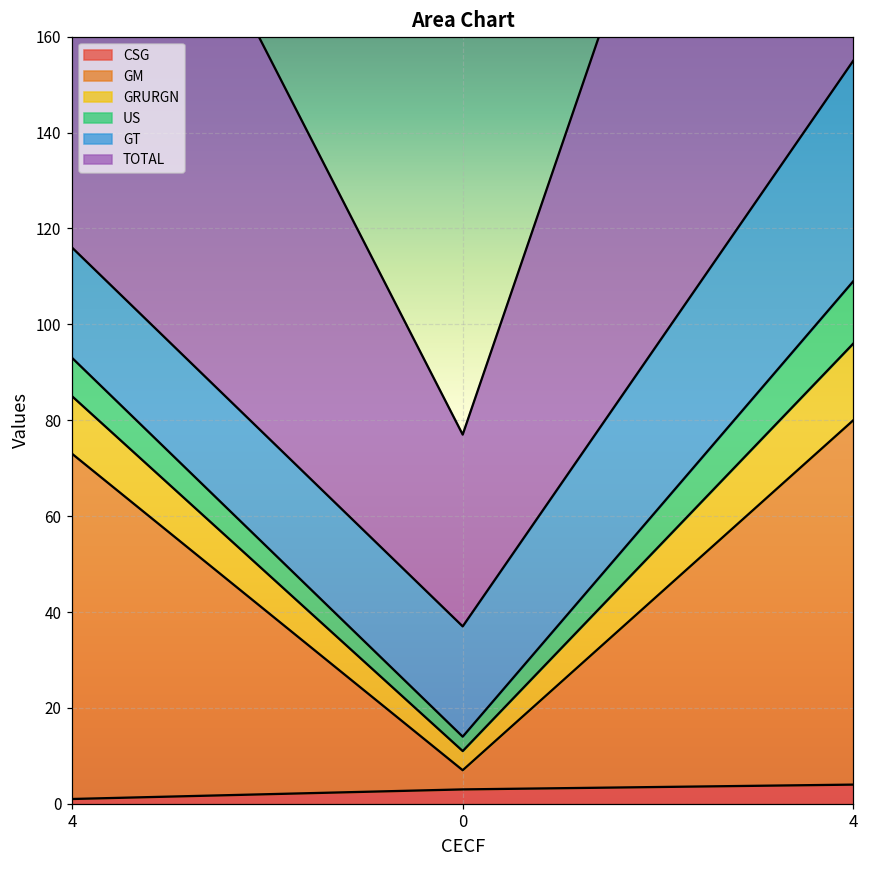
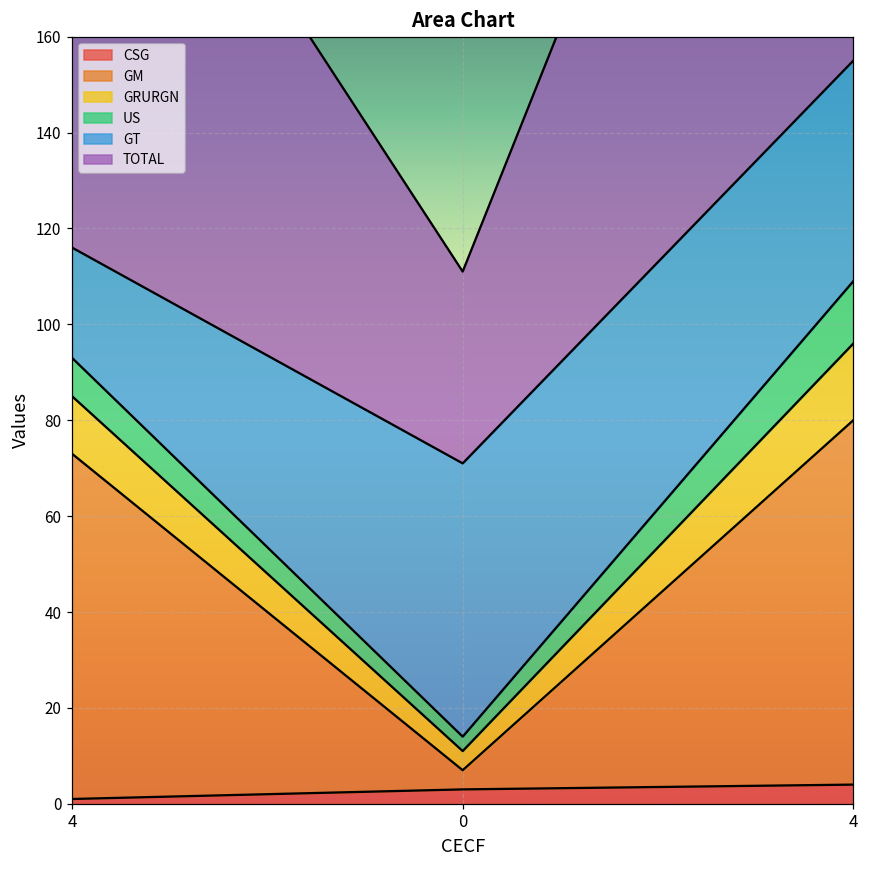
  {
    "GRURGN": {
      "0": 4
    },
    "US": {
      "0": 3
    },
    "GT": {
-     "0": 23
+     "0": 57
    },
    "TOTAL": {
      "0": 40
    }
  }
